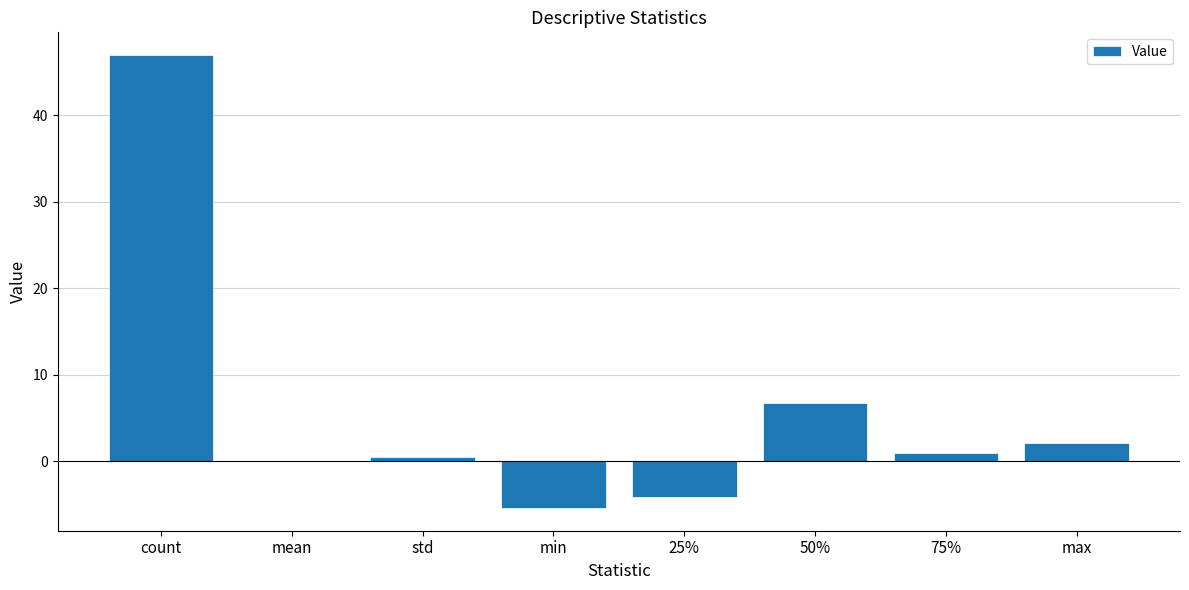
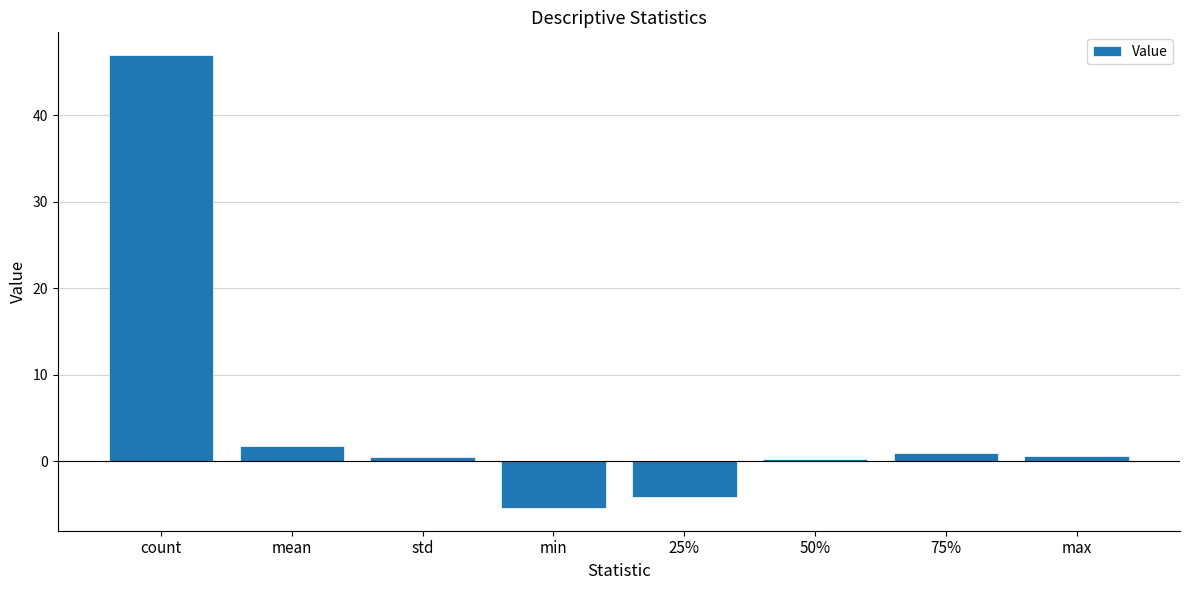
  {
    "count": 47,
-   "mean": 0,
+   "mean": 2,
    "std": 0,
    "min": -5,
    "25%": -4,
-   "50%": 7,
+   "50%": 0,
    "75%": 1,
-   "max": 2
+   "max": 1
  }
